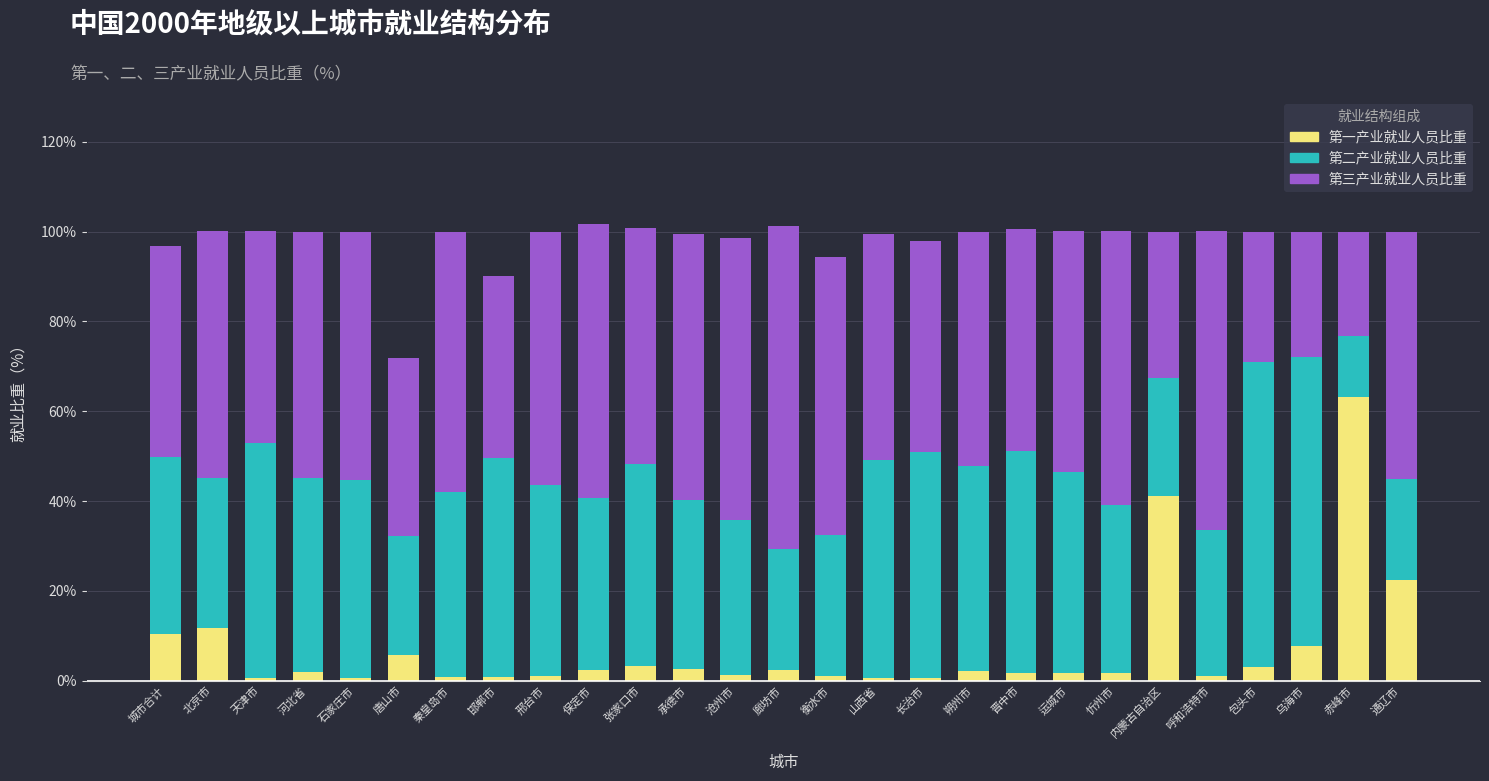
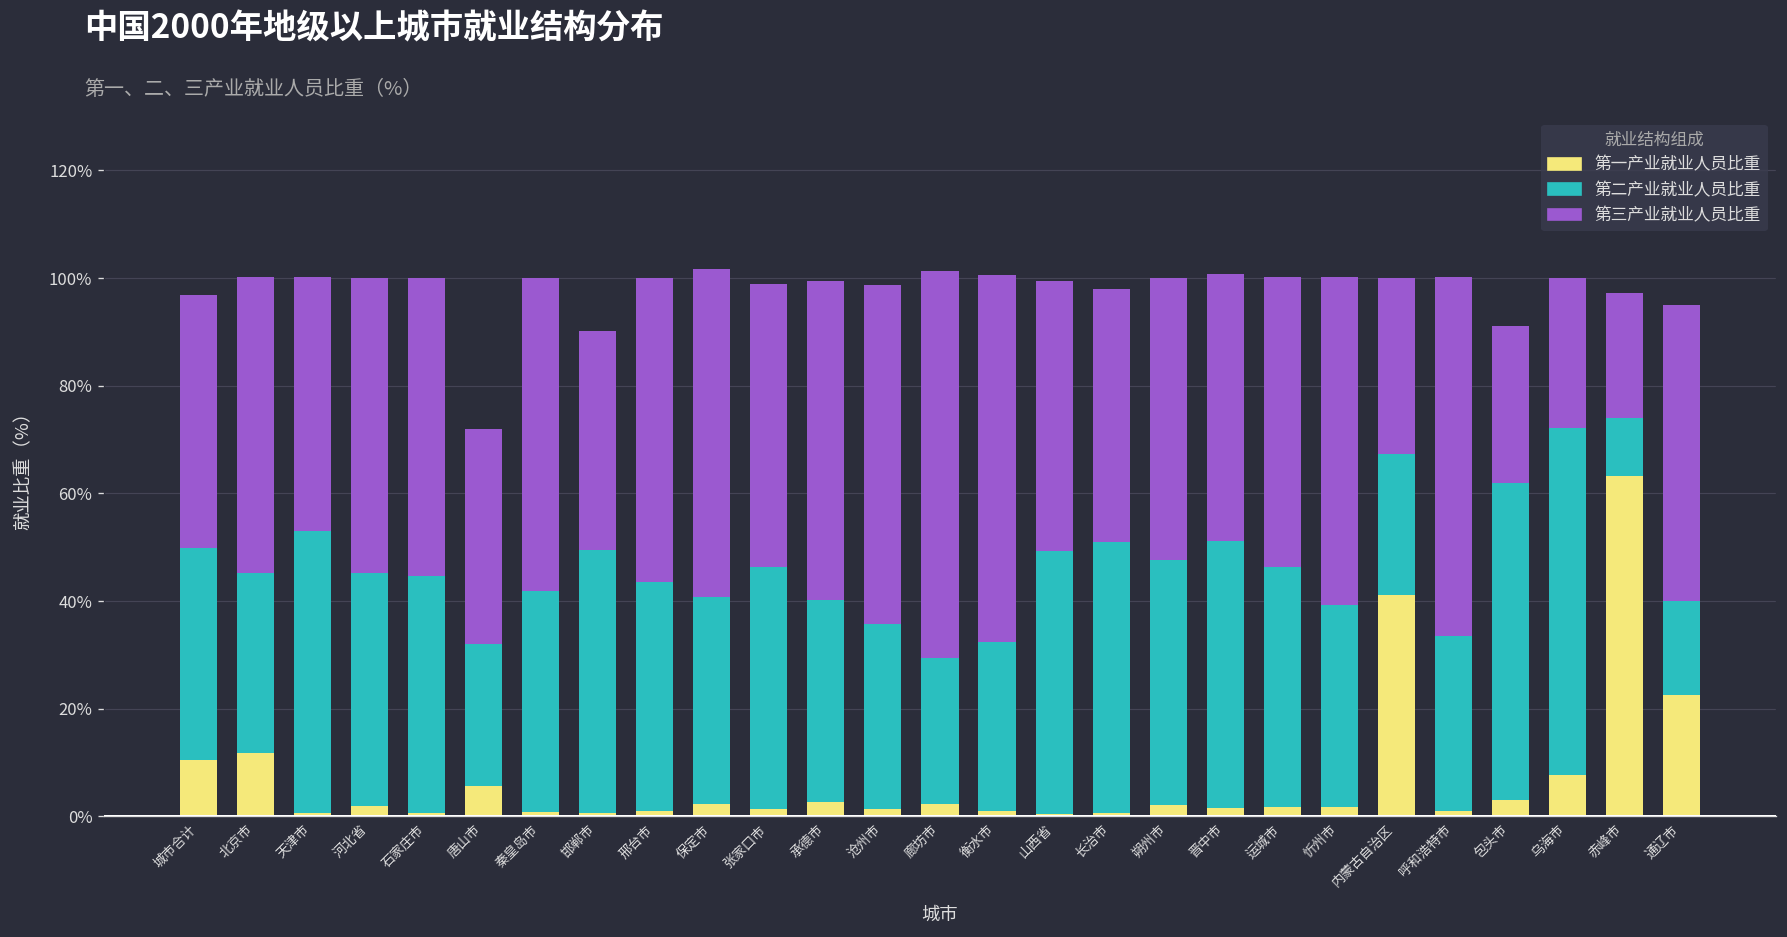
  {
    "第一产业就业人员比重": {
      "城市合计": "10%",
      "北京市": "12%",
      "天津市": "1%",
      "河北省": "2%",
      "石家庄市": "1%",
      "唐山市": "6%",
      "秦皇岛市": "1%",
      "邯郸市": "1%",
      "邢台市": "1%",
      "保定市": "2%",
-     "张家口市": "3%",
+     "张家口市": "1%",
      "承德市": "3%",
      "沧州市": "1%",
      "廊坊市": "2%",
      "衡水市": "1%",
      "长治市": "1%",
      "朔州市": "2%",
      "晋中市": "2%",
      "运城市": "2%",
      "忻州市": "2%",
      "内蒙古自治区": "41%",
      "呼和浩特市": "1%",
      "包头市": "3%",
      "乌海市": "8%",
      "赤峰市": "63%",
      "通辽市": "23%"
    },
    "第二产业就业人员比重": {
      "城市合计": "40%",
      "北京市": "33%",
      "天津市": "52%",
      "河北省": "43%",
      "石家庄市": "44%",
      "唐山市": "26%",
      "秦皇岛市": "41%",
      "邯郸市": "49%",
      "邢台市": "43%",
      "保定市": "38%",
      "张家口市": "45%",
      "承德市": "38%",
      "沧州市": "35%",
      "廊坊市": "27%",
      "衡水市": "31%",
      "山西省": "49%",
      "长治市": "50%",
      "朔州市": "46%",
      "晋中市": "50%",
      "运城市": "45%",
      "忻州市": "37%",
      "内蒙古自治区": "26%",
      "呼和浩特市": "32%",
-     "包头市": "68%",
+     "包头市": "59%",
      "乌海市": "64%",
-     "赤峰市": "14%",
-     "通辽市": "23%"
+     "赤峰市": "11%",
+     "通辽市": "18%"
    },
    "第三产业就业人员比重": {
      "城市合计": "47%",
      "北京市": "55%",
      "天津市": "47%",
      "河北省": "55%",
      "石家庄市": "55%",
      "唐山市": "40%",
      "秦皇岛市": "58%",
      "邯郸市": "41%",
      "邢台市": "56%",
      "保定市": "61%",
      "张家口市": "53%",
      "承德市": "59%",
      "沧州市": "63%",
      "廊坊市": "72%",
-     "衡水市": "62%",
+     "衡水市": "68%",
      "山西省": "50%",
      "长治市": "47%",
      "朔州市": "52%",
      "晋中市": "50%",
      "运城市": "54%",
      "忻州市": "61%",
      "内蒙古自治区": "33%",
      "呼和浩特市": "67%",
      "包头市": "29%",
      "乌海市": "28%",
      "赤峰市": "23%",
      "通辽市": "55%"
    }
  }
